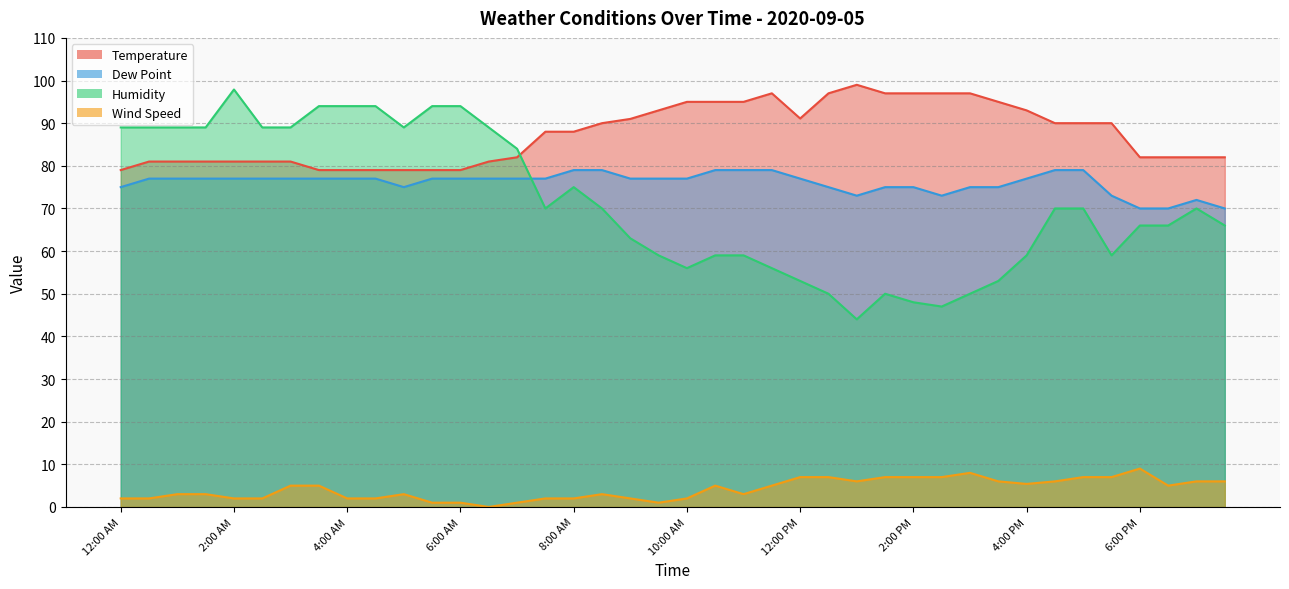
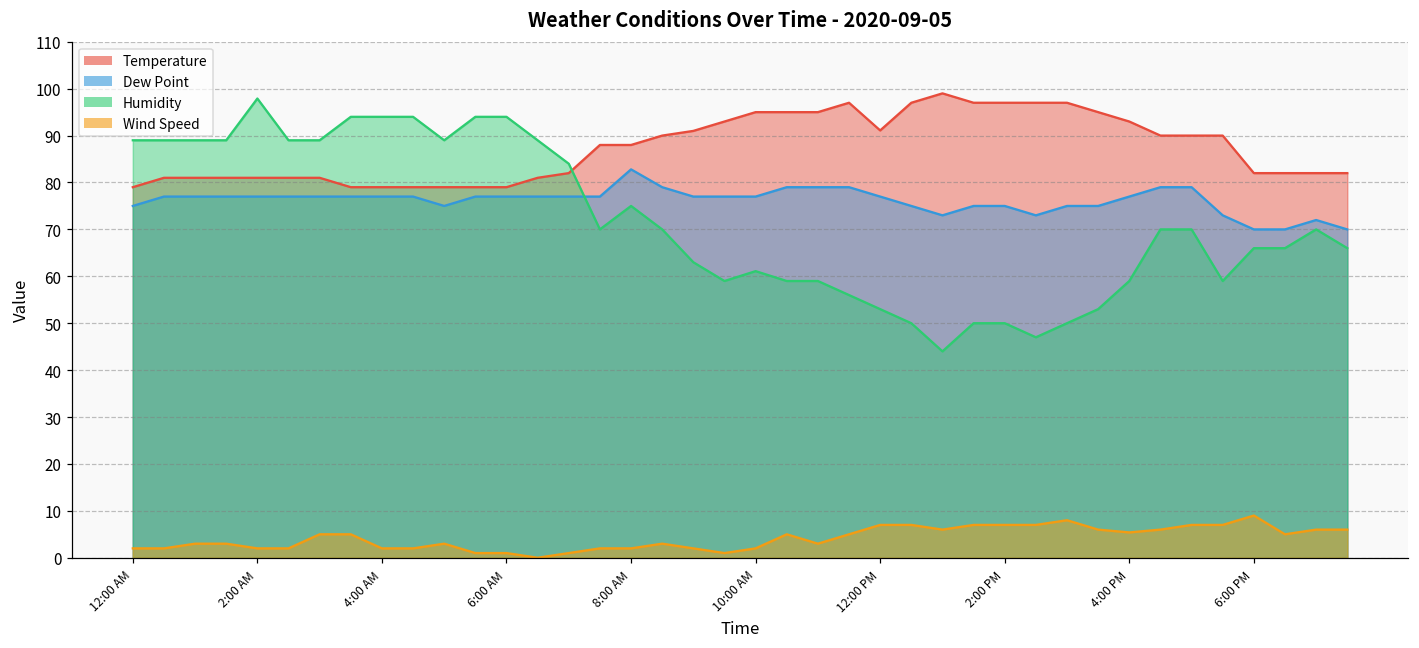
  {
    "Temperature": {
      "12:00 AM": 79,
      "2:00 AM": 81,
      "4:00 AM": 79,
      "6:00 AM": 79,
      "8:00 AM": 88,
      "10:00 AM": 95,
      "12:00 PM": 91,
      "2:00 PM": 97,
      "4:00 PM": 93,
      "6:00 PM": 82
    },
    "Dew Point": {
      "12:00 AM": 75,
      "2:00 AM": 77,
      "4:00 AM": 77,
      "6:00 AM": 77,
-     "8:00 AM": 79,
+     "8:00 AM": 83,
      "10:00 AM": 77,
      "12:00 PM": 77,
      "2:00 PM": 75,
      "4:00 PM": 77,
      "6:00 PM": 70
    },
    "Humidity": {
      "12:00 AM": 89,
      "2:00 AM": 98,
      "4:00 AM": 94,
      "6:00 AM": 94,
      "8:00 AM": 75,
-     "10:00 AM": 56,
+     "10:00 AM": 61,
      "12:00 PM": 53,
-     "2:00 PM": 48,
+     "2:00 PM": 50,
      "4:00 PM": 59,
      "6:00 PM": 66
    },
    "Wind Speed": {
      "12:00 AM": 2,
      "2:00 AM": 2,
      "4:00 AM": 2,
      "6:00 AM": 1,
      "8:00 AM": 2,
      "10:00 AM": 2,
      "12:00 PM": 7,
      "2:00 PM": 7,
      "4:00 PM": 5,
      "6:00 PM": 9
    }
  }
